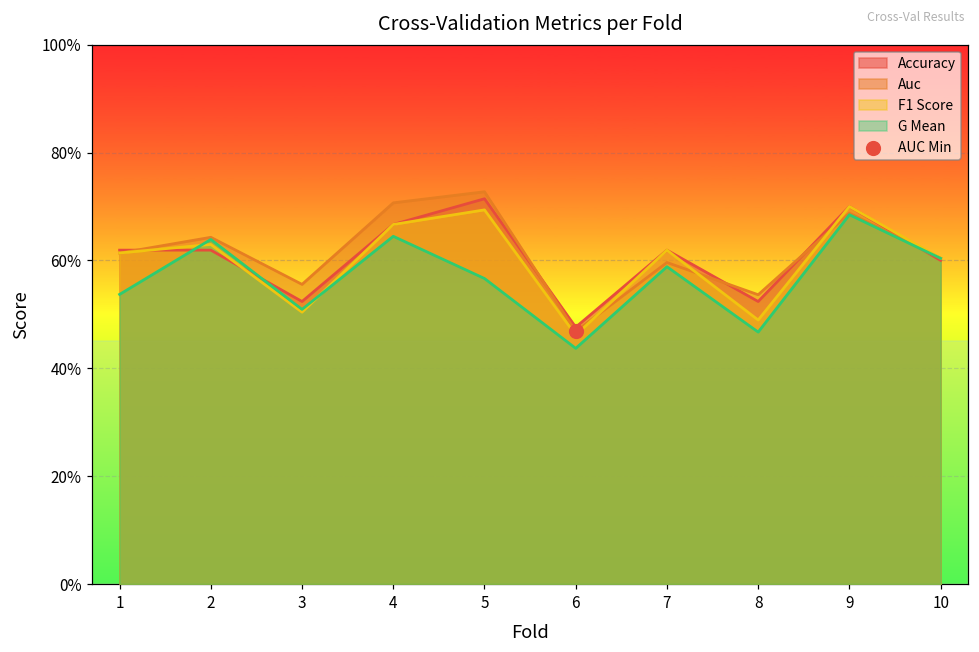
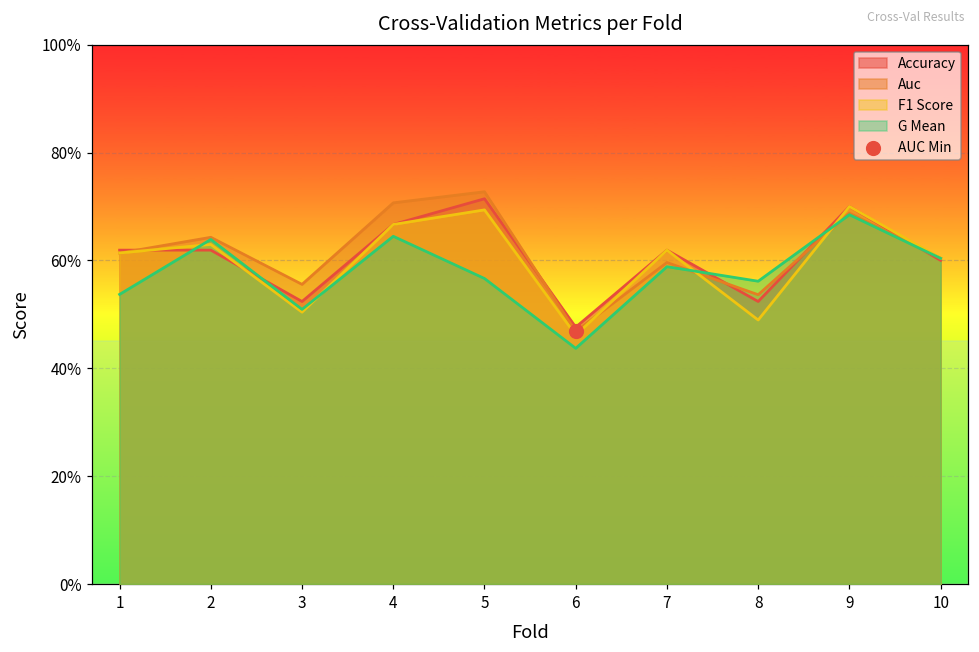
  {
    "G Mean": {
      "1": "54%",
      "3": "51%",
      "4": "64%",
      "5": "57%",
      "6": "44%",
      "7": "59%",
-     "8": "47%"
+     "8": "56%"
    }
  }
